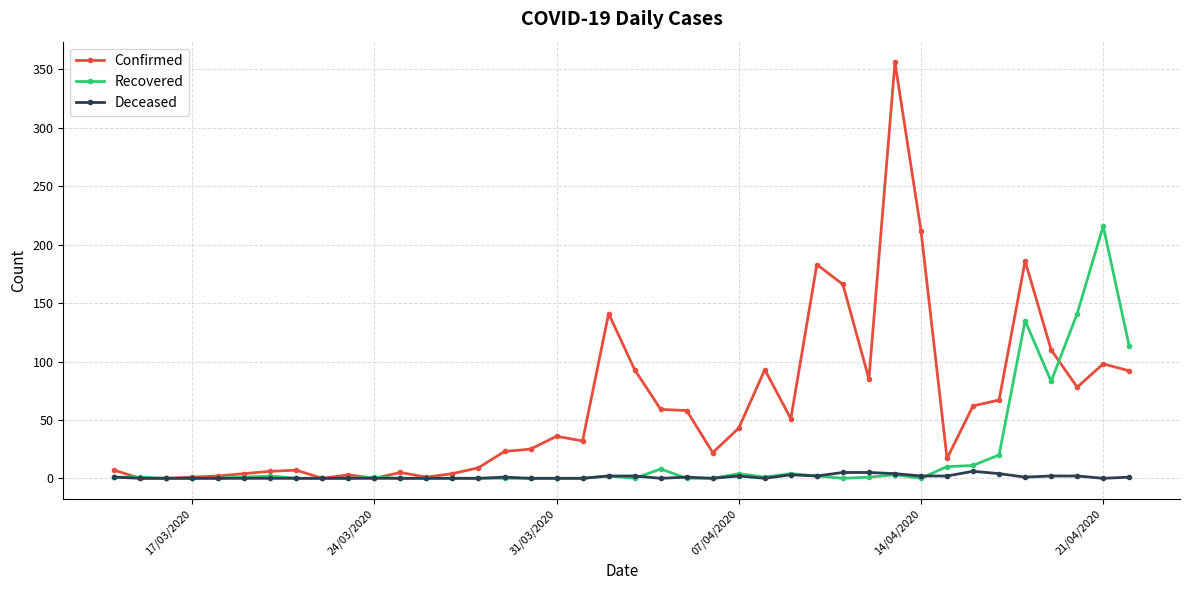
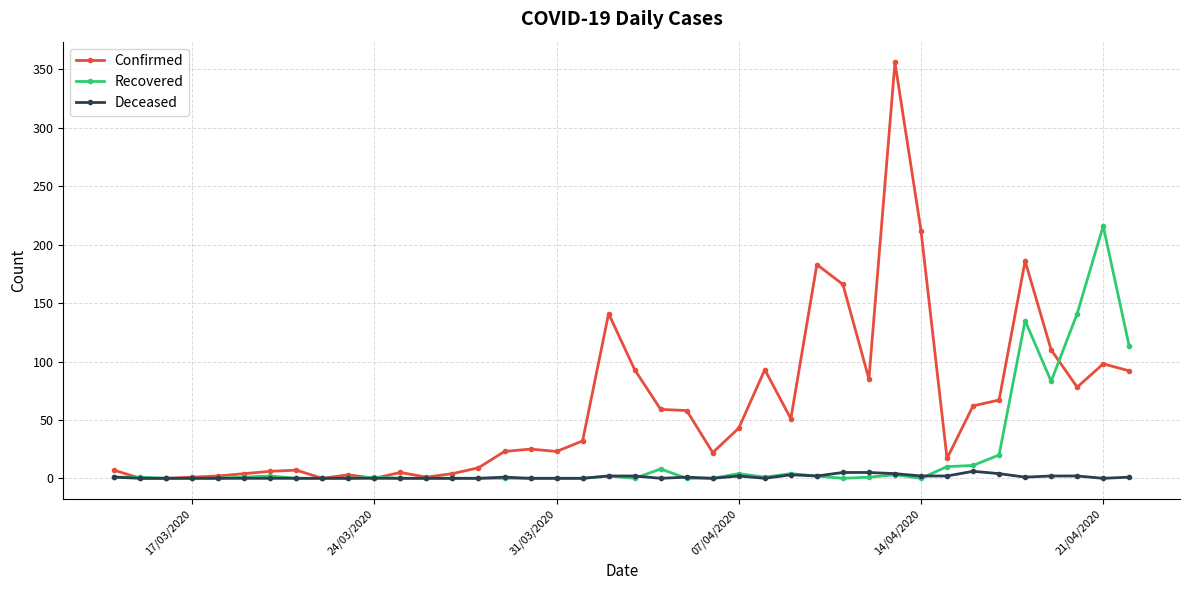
  {
    "Confirmed": {
-     "31/03/2020": 36,
+     "31/03/2020": 23,
      "07/04/2020": 43,
      "14/04/2020": 212,
      "21/04/2020": 98
    },
    "Recovered": {
      "21/04/2020": 216
    },
    "Deceased": {
      "21/04/2020": 0
    }
  }
